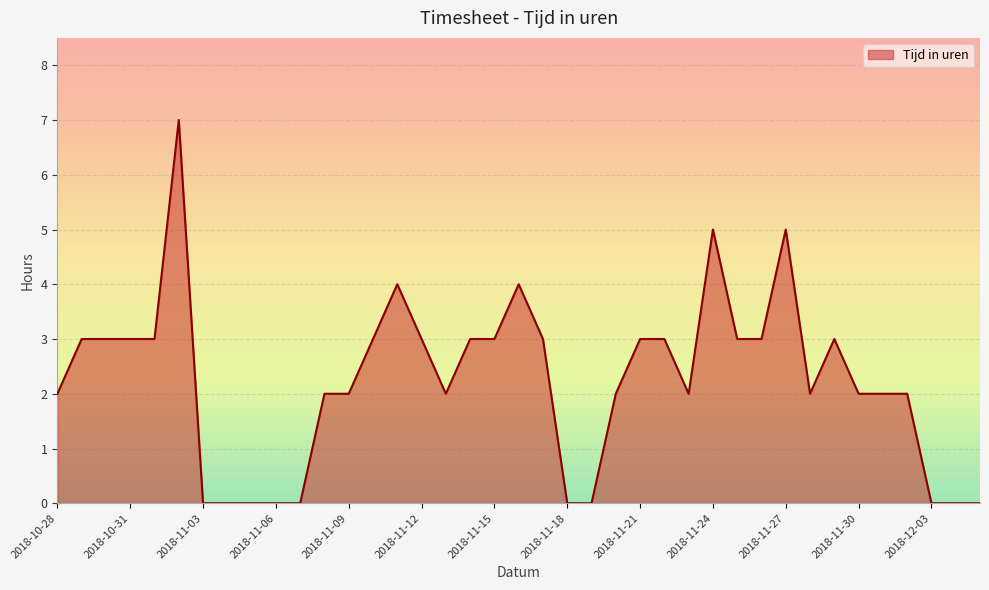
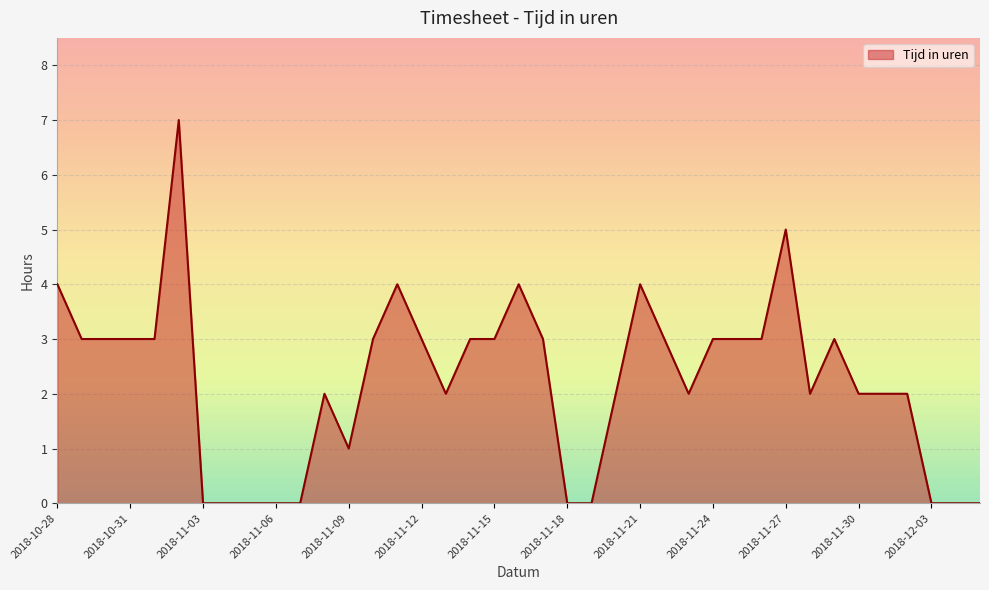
  {
-   "2018-10-28": 2,
+   "2018-10-28": 4,
    "2018-10-31": 3,
    "2018-11-03": 0,
    "2018-11-06": 0,
-   "2018-11-09": 2,
+   "2018-11-09": 1,
    "2018-11-12": 3,
    "2018-11-15": 3,
    "2018-11-18": 0,
-   "2018-11-21": 3,
-   "2018-11-24": 5,
+   "2018-11-21": 4,
+   "2018-11-24": 3,
    "2018-11-27": 5,
    "2018-11-30": 2,
    "2018-12-03": 0
  }
